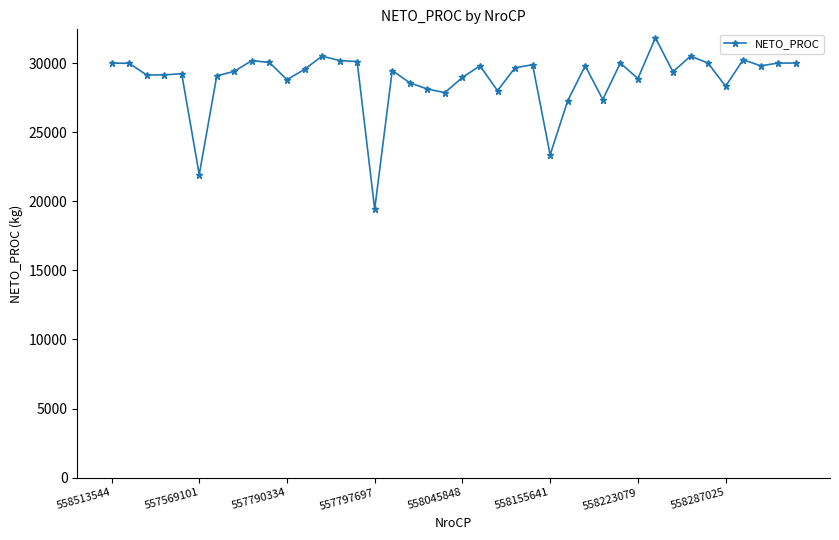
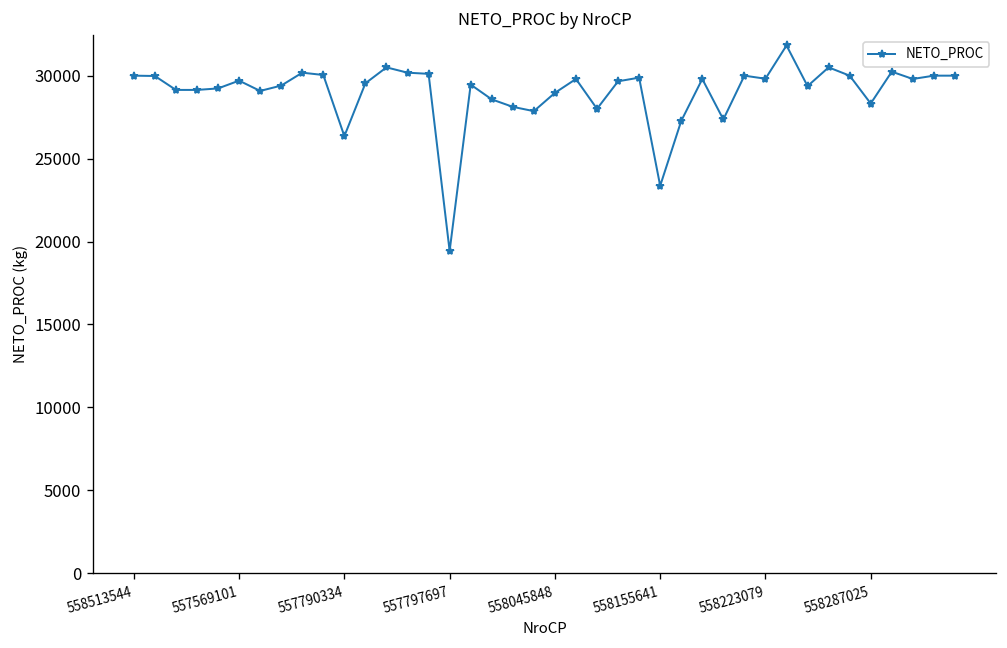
  {
    "558513544": 30000,
-   "557569101": 21900,
-   "557790334": 28800,
+   "557569101": 29700,
+   "557790334": 26400,
    "557797697": 19400,
    "558045848": 29000,
    "558155641": 23400,
-   "558223079": 28900,
+   "558223079": 29800,
    "558287025": 28300
  }
